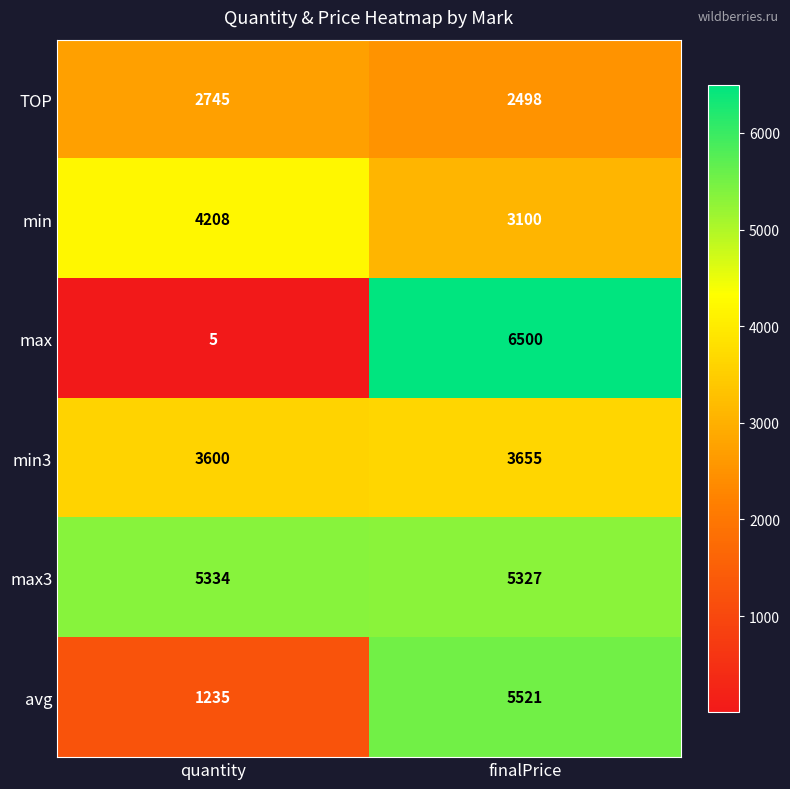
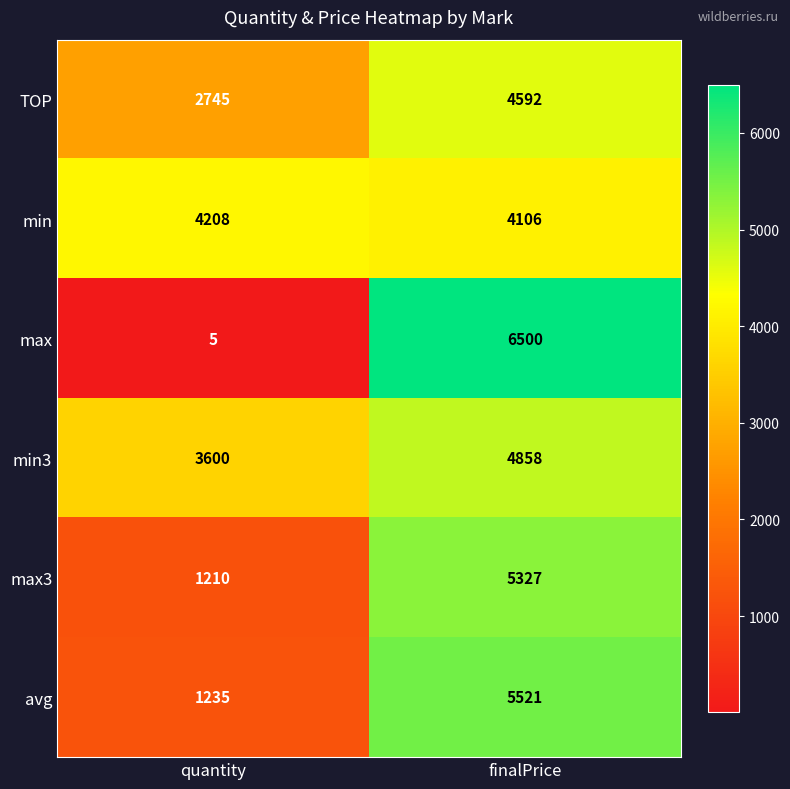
  {
    "TOP": {
      "quantity": 2745,
-     "finalPrice": 2498
+     "finalPrice": 4592
    },
    "min": {
      "quantity": 4208,
-     "finalPrice": 3100
+     "finalPrice": 4106
    },
    "max": {
      "quantity": 5,
      "finalPrice": 6500
    },
    "min3": {
      "quantity": 3600,
-     "finalPrice": 3655
+     "finalPrice": 4858
    },
    "max3": {
-     "quantity": 5334,
+     "quantity": 1210,
      "finalPrice": 5327
    },
    "avg": {
      "quantity": 1235,
      "finalPrice": 5521
    }
  }
